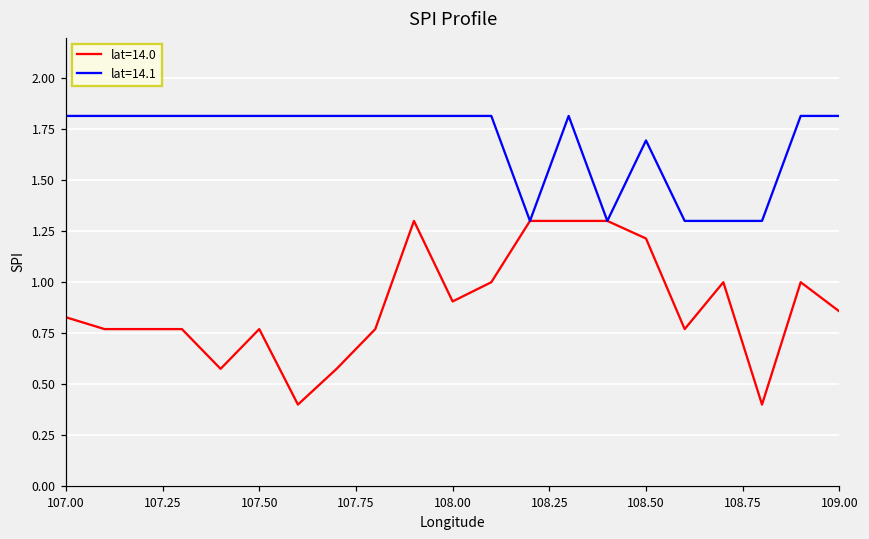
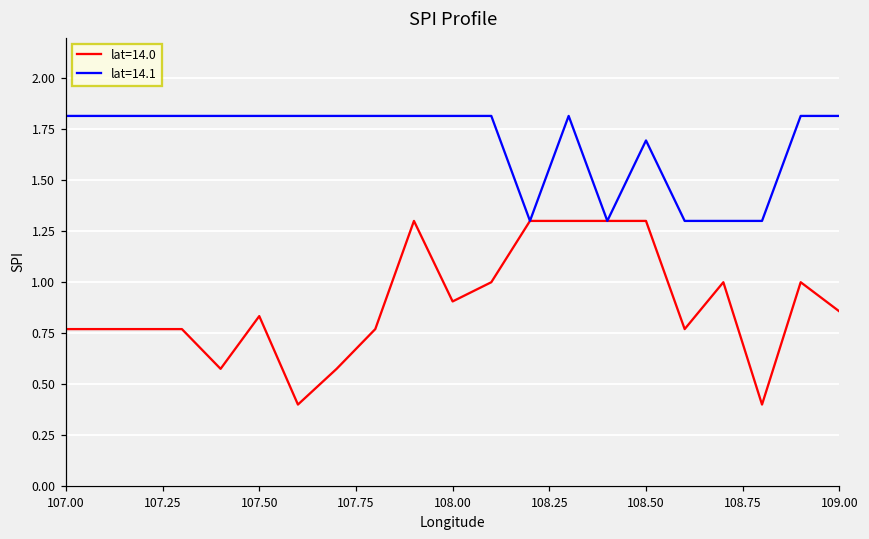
  {
    "lat=14.0": {
-     "107.00": 0.83,
-     "107.50": 0.77,
+     "107.00": 0.77,
+     "107.50": 0.83,
      "108.00": 0.91,
-     "108.50": 1.21,
+     "108.50": 1.30,
      "109.00": 0.86
    },
    "lat=14.1": {
      "107.00": 1.82,
      "107.50": 1.82,
      "108.00": 1.82,
      "108.50": 1.69,
      "109.00": 1.82
    }
  }
